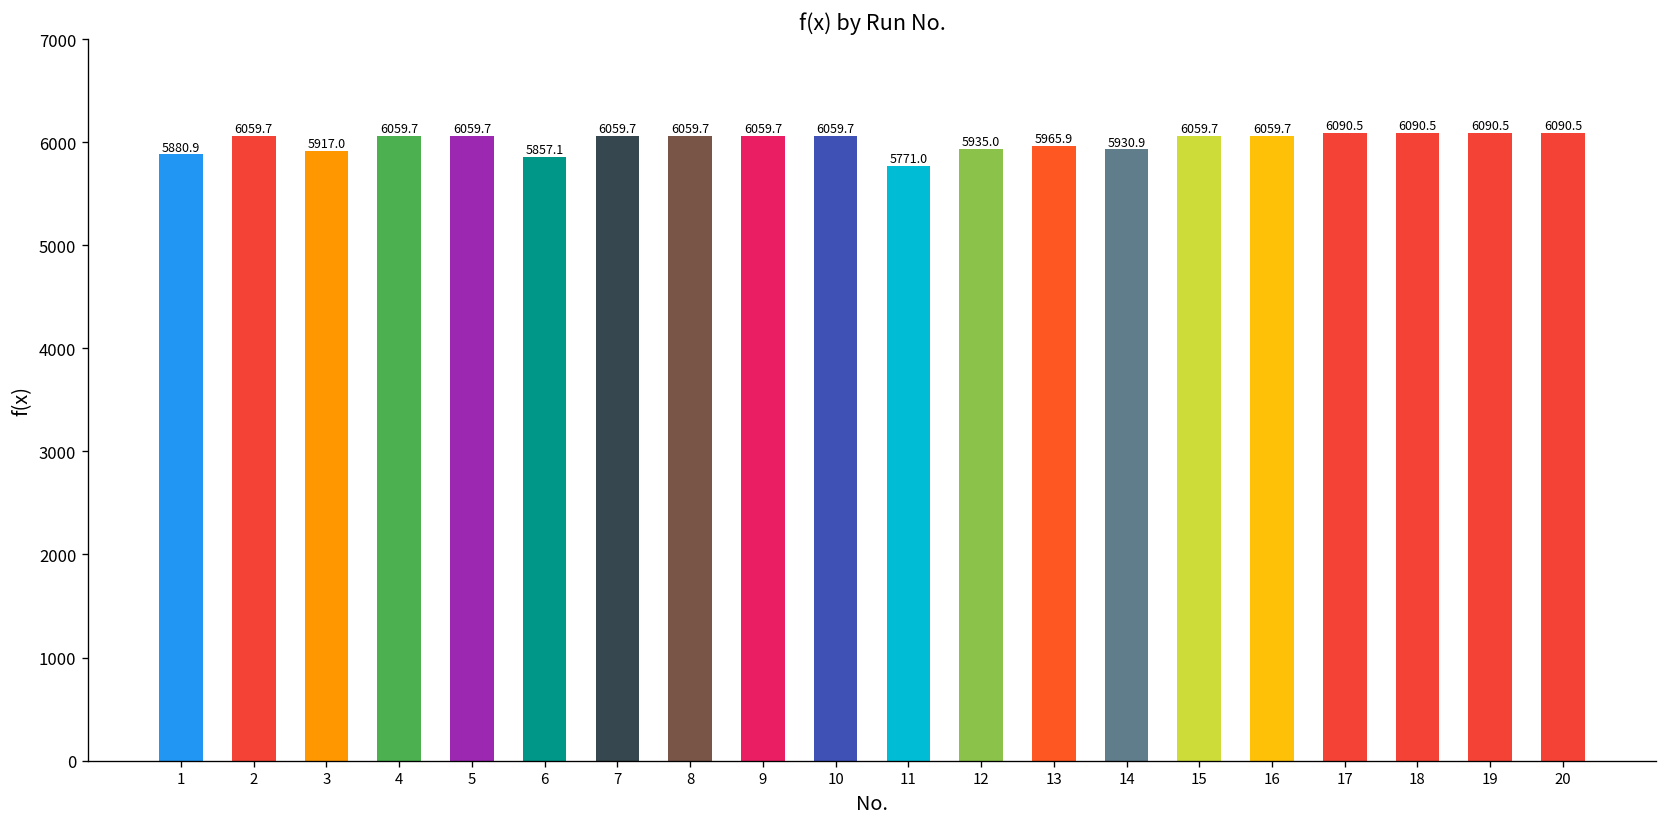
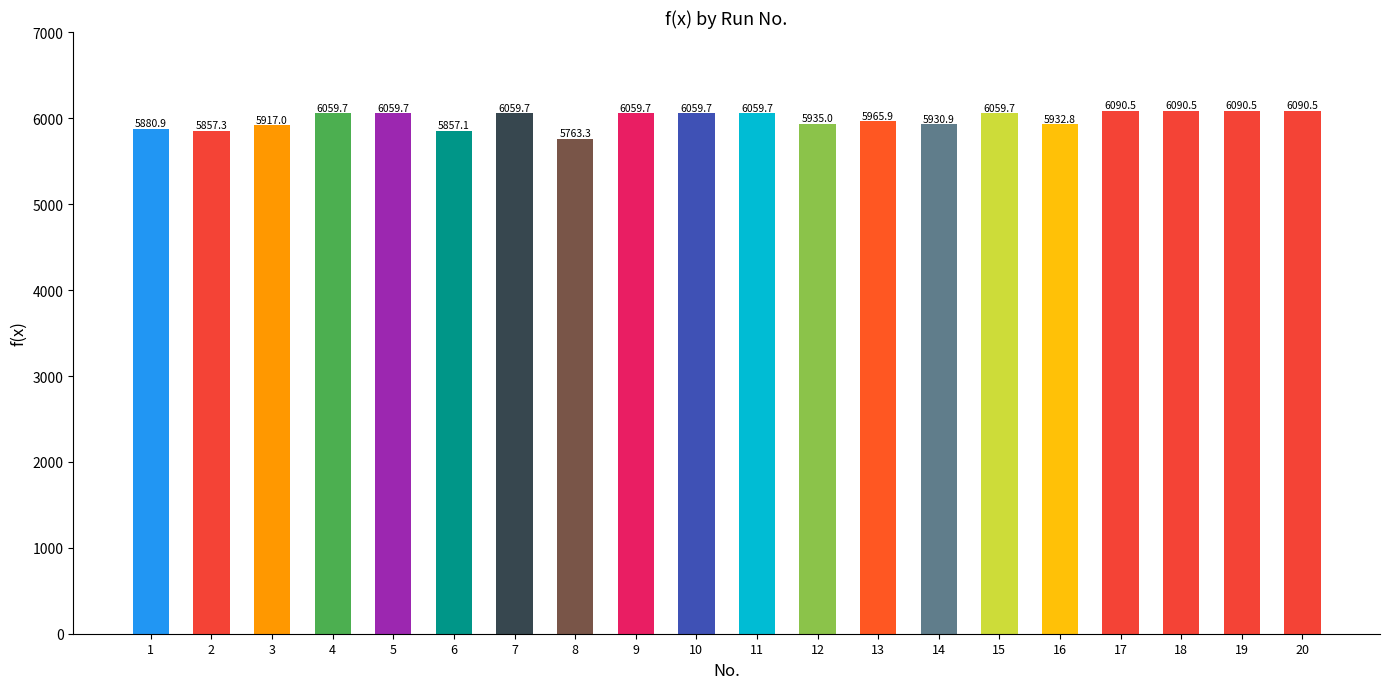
  {
    "1": 5880.9,
-   "2": 6059.7,
+   "2": 5857.3,
    "3": 5917.0,
    "4": 6059.7,
    "5": 6059.7,
    "6": 5857.1,
    "7": 6059.7,
-   "8": 6059.7,
+   "8": 5763.3,
    "9": 6059.7,
    "10": 6059.7,
-   "11": 5771.0,
+   "11": 6059.7,
    "12": 5935.0,
    "13": 5965.9,
    "14": 5930.9,
    "15": 6059.7,
-   "16": 6059.7,
+   "16": 5932.8,
    "17": 6090.5,
    "18": 6090.5,
    "19": 6090.5,
    "20": 6090.5
  }
